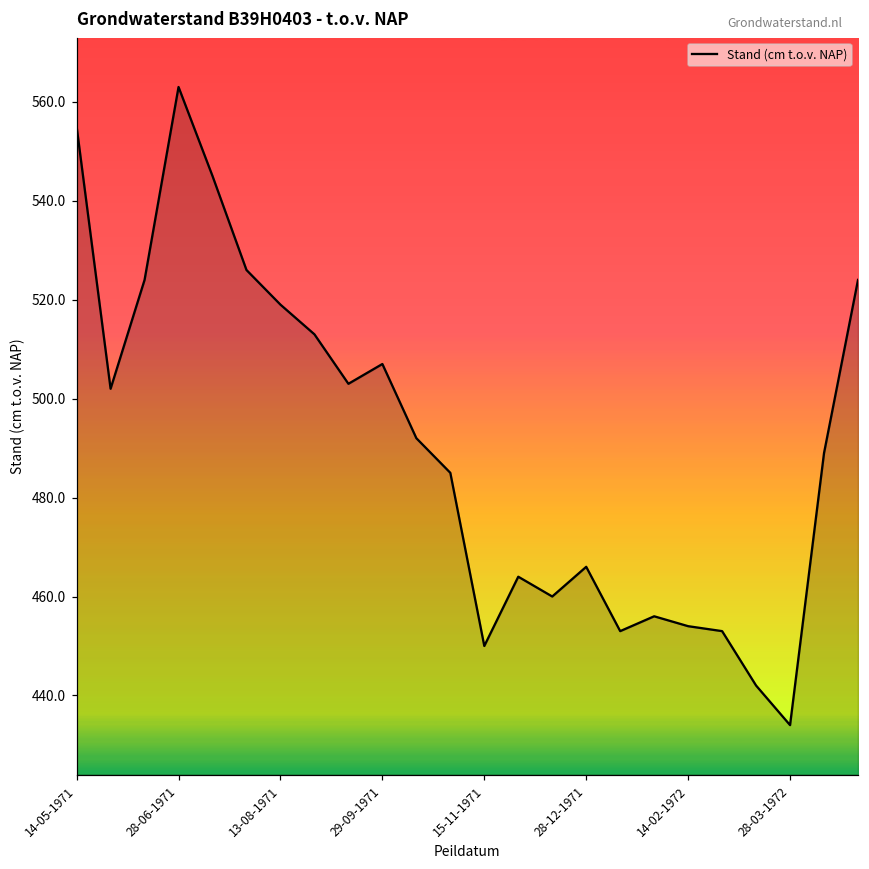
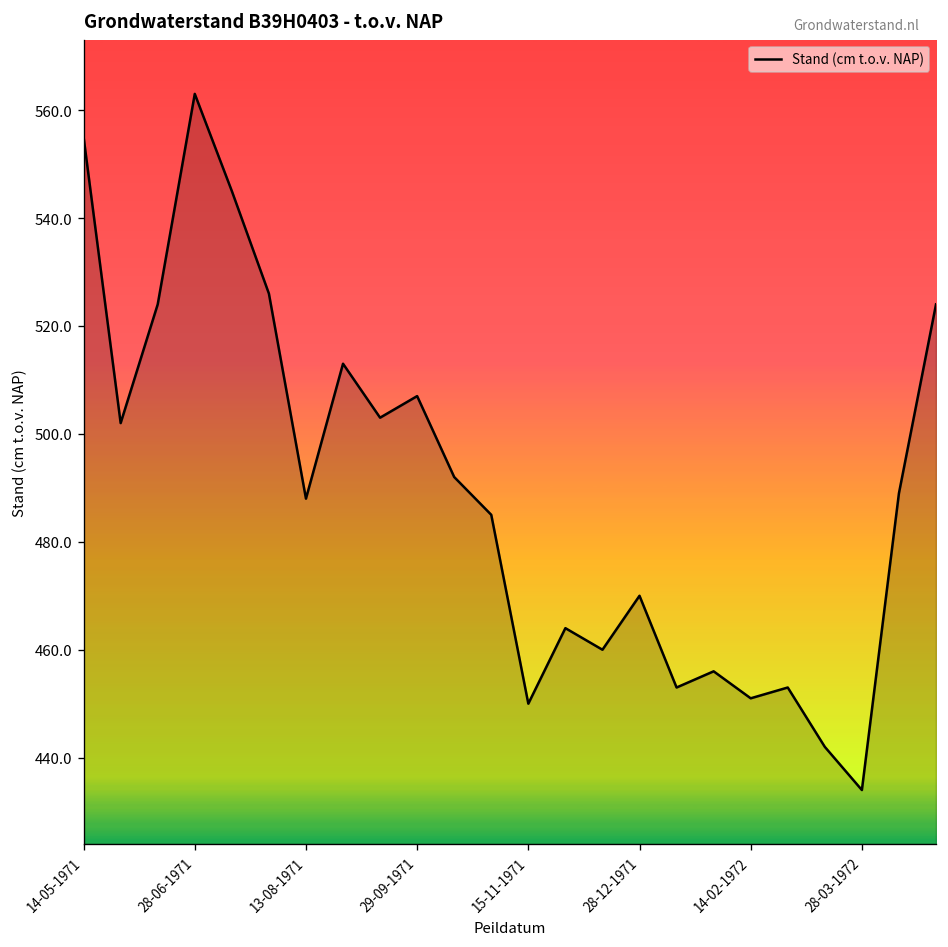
  {
    "14-05-1971": 555,
    "28-06-1971": 563,
-   "13-08-1971": 519,
+   "13-08-1971": 488,
    "29-09-1971": 507,
    "15-11-1971": 450,
-   "28-12-1971": 466,
-   "14-02-1972": 454,
+   "28-12-1971": 470,
+   "14-02-1972": 451,
    "28-03-1972": 434
  }
